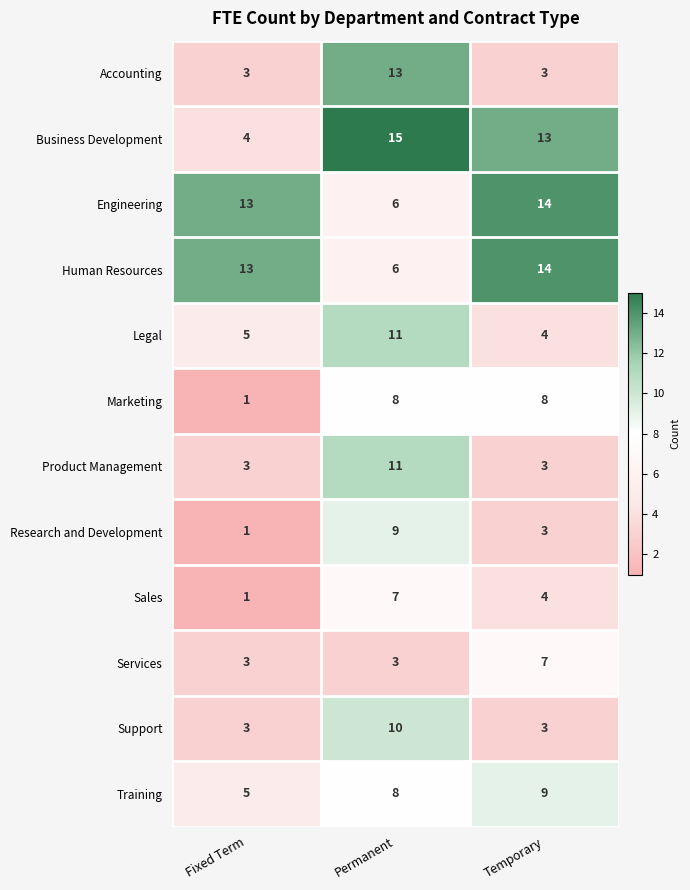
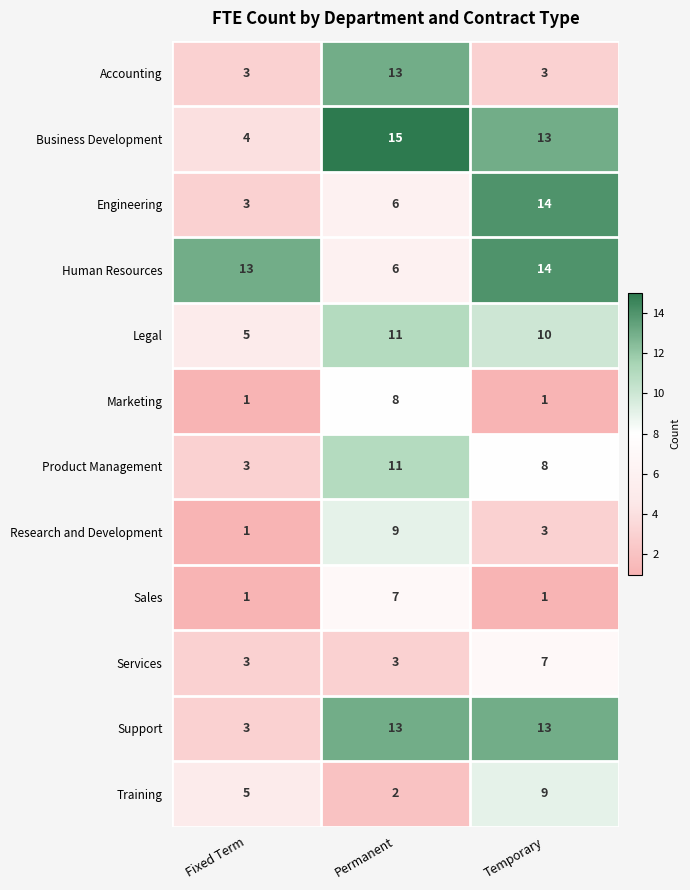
  {
    "Accounting": {
      "Fixed Term": 3,
      "Permanent": 13,
      "Temporary": 3
    },
    "Business Development": {
      "Fixed Term": 4,
      "Permanent": 15,
      "Temporary": 13
    },
    "Engineering": {
-     "Fixed Term": 13,
+     "Fixed Term": 3,
      "Permanent": 6,
      "Temporary": 14
    },
    "Human Resources": {
      "Fixed Term": 13,
      "Permanent": 6,
      "Temporary": 14
    },
    "Legal": {
      "Fixed Term": 5,
      "Permanent": 11,
-     "Temporary": 4
+     "Temporary": 10
    },
    "Marketing": {
      "Fixed Term": 1,
      "Permanent": 8,
-     "Temporary": 8
+     "Temporary": 1
    },
    "Product Management": {
      "Fixed Term": 3,
      "Permanent": 11,
-     "Temporary": 3
+     "Temporary": 8
    },
    "Research and Development": {
      "Fixed Term": 1,
      "Permanent": 9,
      "Temporary": 3
    },
    "Sales": {
      "Fixed Term": 1,
      "Permanent": 7,
-     "Temporary": 4
+     "Temporary": 1
    },
    "Services": {
      "Fixed Term": 3,
      "Permanent": 3,
      "Temporary": 7
    },
    "Support": {
      "Fixed Term": 3,
-     "Permanent": 10,
-     "Temporary": 3
+     "Permanent": 13,
+     "Temporary": 13
    },
    "Training": {
      "Fixed Term": 5,
-     "Permanent": 8,
+     "Permanent": 2,
      "Temporary": 9
    }
  }
